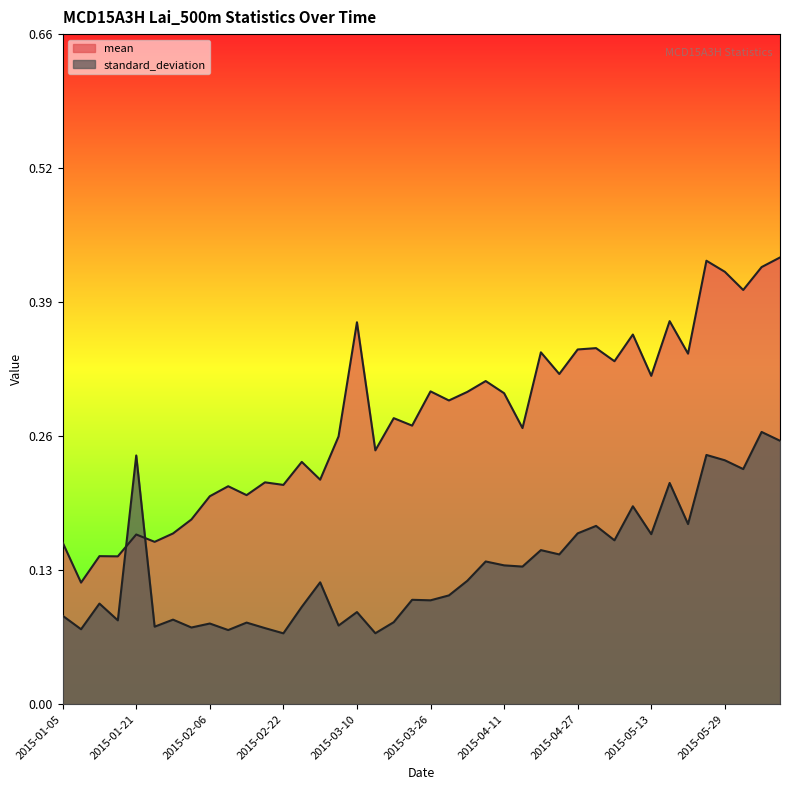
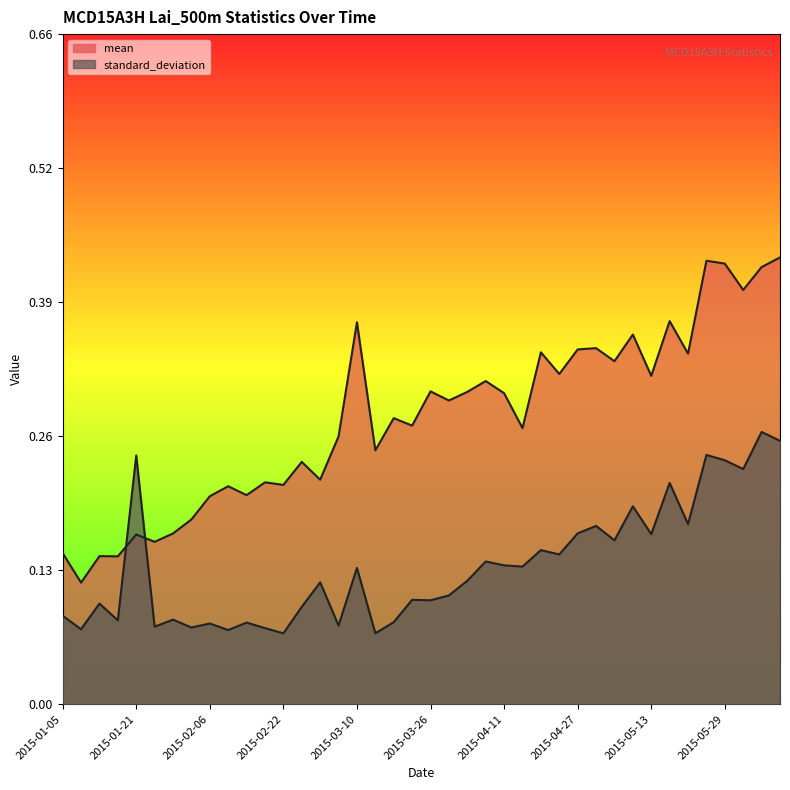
  {
    "mean": {
-     "2015-01-05": 0.158,
+     "2015-01-05": 0.148,
      "2015-01-21": 0.166,
      "2015-02-06": 0.203,
      "2015-02-22": 0.215,
      "2015-03-10": 0.374,
      "2015-03-26": 0.306,
      "2015-04-11": 0.304,
      "2015-04-27": 0.347,
      "2015-05-13": 0.321,
-     "2015-05-29": 0.423
+     "2015-05-29": 0.431
    },
    "standard_deviation": {
      "2015-01-05": 0.087,
      "2015-01-21": 0.243,
      "2015-02-06": 0.079,
      "2015-02-22": 0.069,
-     "2015-03-10": 0.090,
+     "2015-03-10": 0.133,
      "2015-03-26": 0.102,
      "2015-04-11": 0.136,
      "2015-04-27": 0.167,
      "2015-05-13": 0.166,
      "2015-05-29": 0.239
    }
  }
